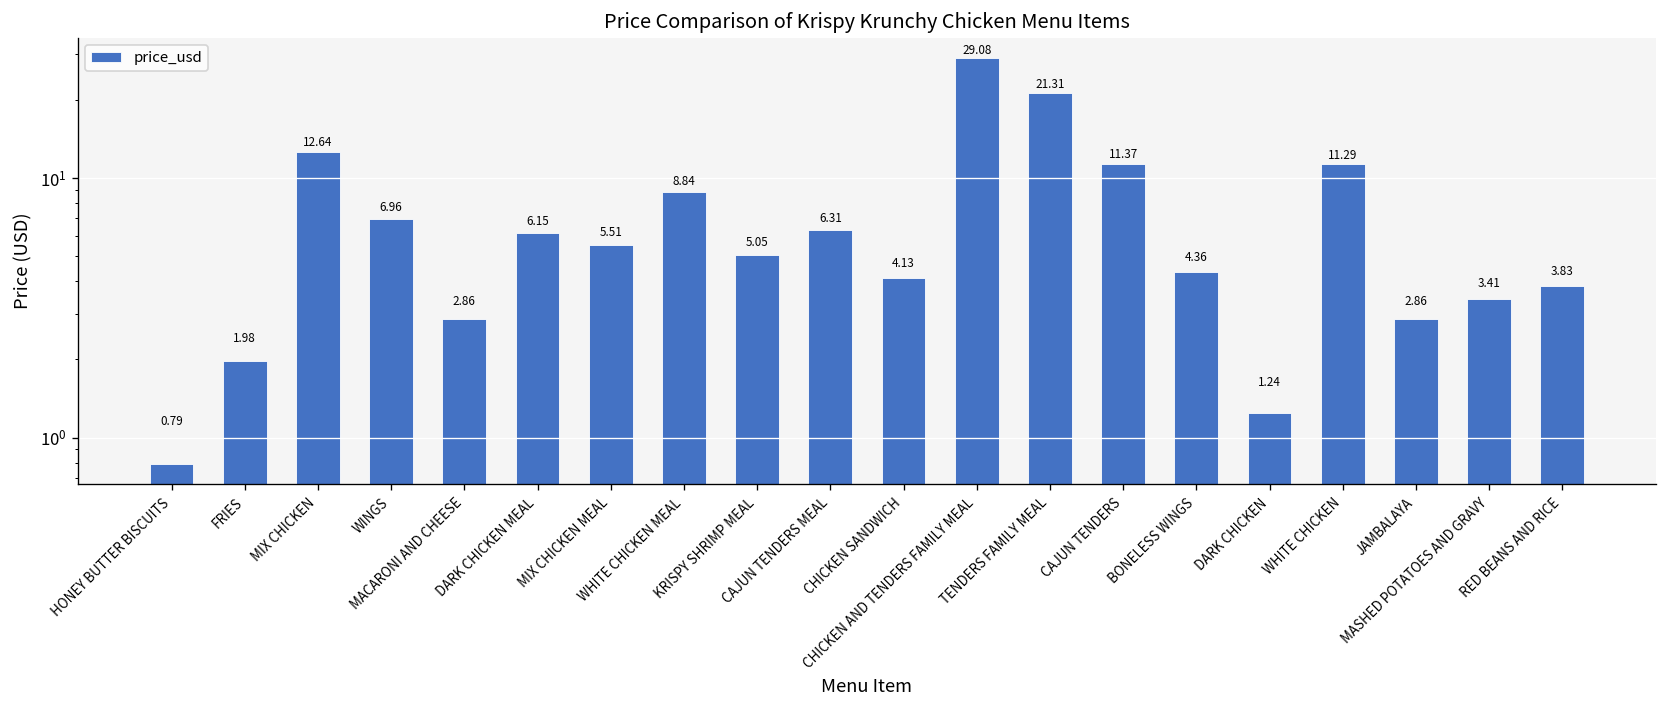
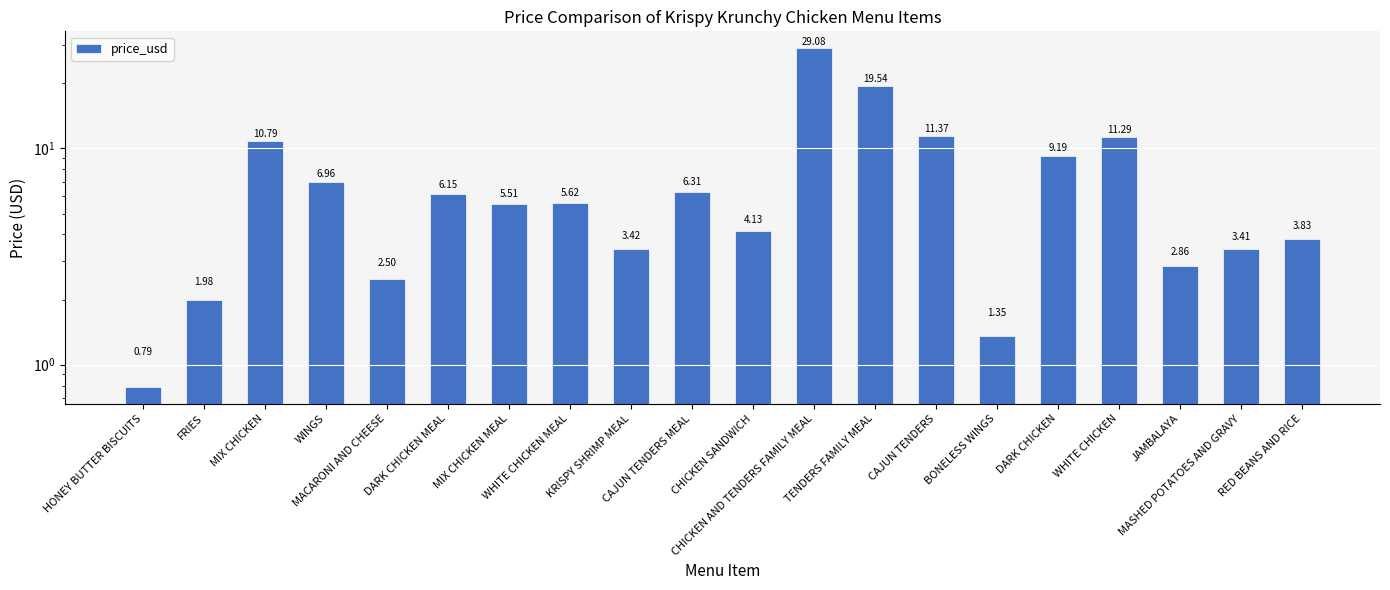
  {
    "FRIES": 1.98,
-   "MIX CHICKEN": 12.64,
+   "MIX CHICKEN": 10.79,
    "WINGS": 6.96,
-   "MACARONI AND CHEESE": 2.86,
+   "MACARONI AND CHEESE": 2.50,
    "DARK CHICKEN MEAL": 6.15,
    "MIX CHICKEN MEAL": 5.51,
-   "WHITE CHICKEN MEAL": 8.84,
-   "KRISPY SHRIMP MEAL": 5.05,
+   "WHITE CHICKEN MEAL": 5.62,
+   "KRISPY SHRIMP MEAL": 3.42,
    "CAJUN TENDERS MEAL": 6.31,
    "CHICKEN SANDWICH": 4.13,
    "CHICKEN AND TENDERS FAMILY MEAL": 29.08,
-   "TENDERS FAMILY MEAL": 21.31,
+   "TENDERS FAMILY MEAL": 19.54,
    "CAJUN TENDERS": 11.37,
-   "BONELESS WINGS": 4.36,
-   "DARK CHICKEN": 1.24,
+   "BONELESS WINGS": 1.35,
+   "DARK CHICKEN": 9.19,
    "WHITE CHICKEN": 11.29,
    "JAMBALAYA": 2.86,
    "MASHED POTATOES AND GRAVY": 3.41,
    "RED BEANS AND RICE": 3.83
  }
